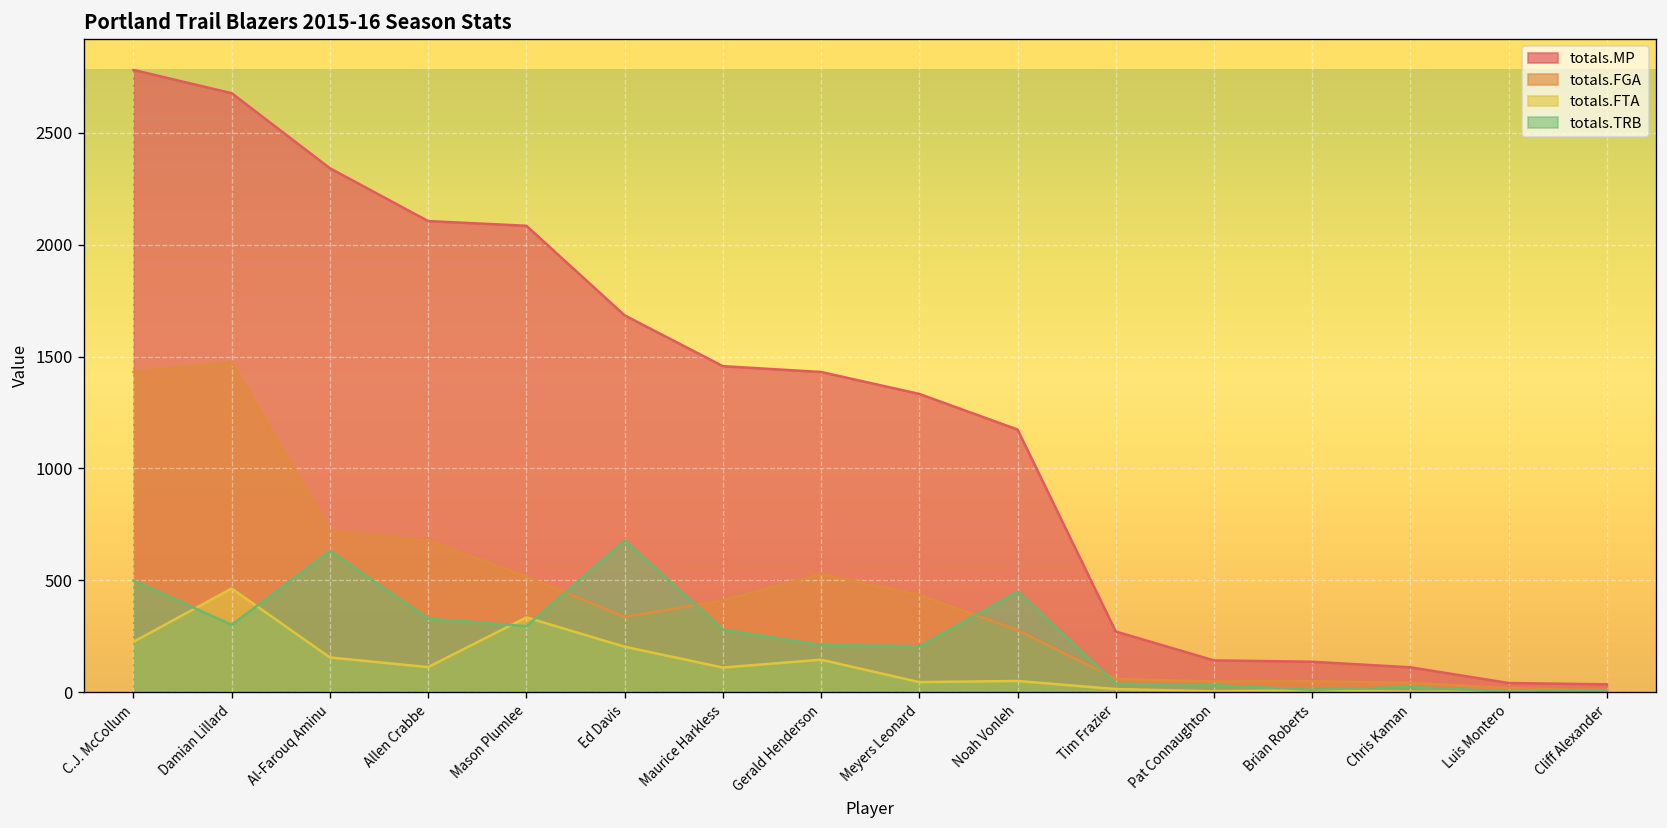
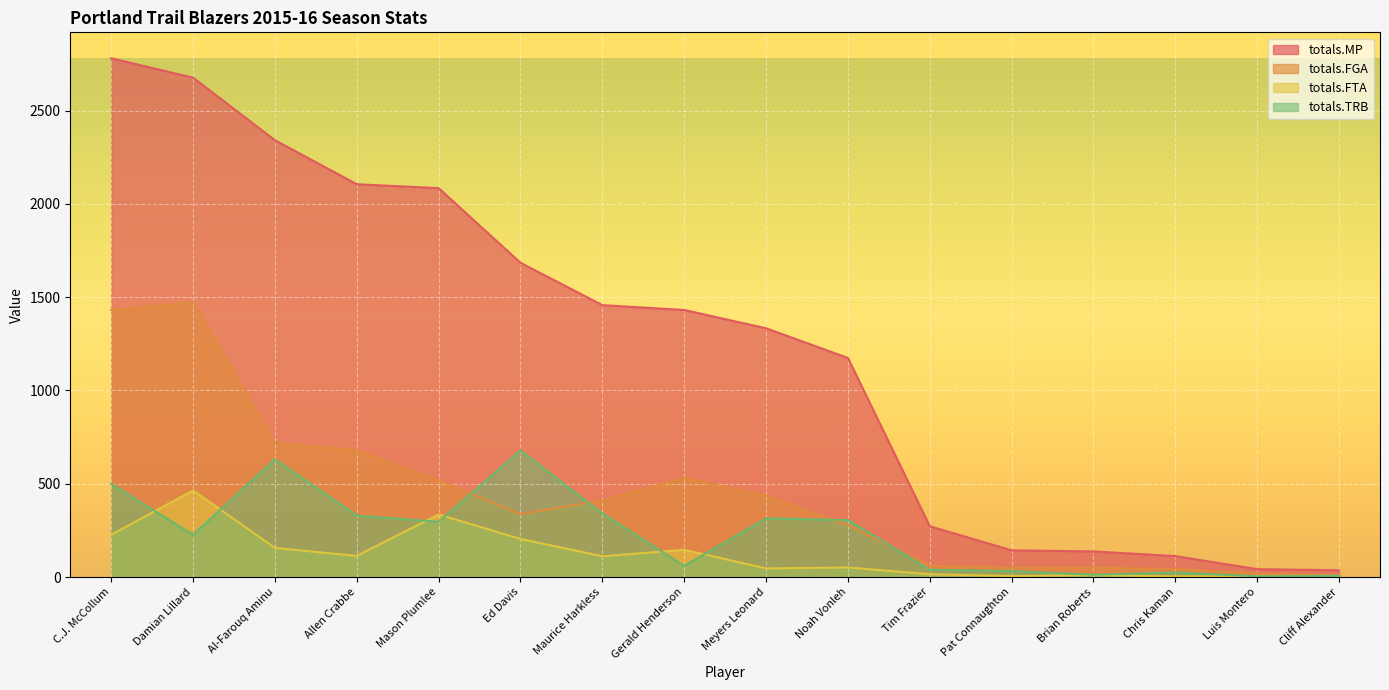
  {
    "totals.TRB": {
      "C.J. McCollum": 500,
-     "Damian Lillard": 300,
+     "Damian Lillard": 230,
      "Al-Farouq Aminu": 630,
      "Allen Crabbe": 330,
      "Mason Plumlee": 300,
      "Ed Davis": 680,
-     "Maurice Harkless": 280,
-     "Gerald Henderson": 210,
-     "Meyers Leonard": 210,
-     "Noah Vonleh": 450,
+     "Maurice Harkless": 340,
+     "Gerald Henderson": 60,
+     "Meyers Leonard": 310,
+     "Noah Vonleh": 310,
      "Tim Frazier": 40,
      "Pat Connaughton": 30,
      "Chris Kaman": 20
    }
  }
